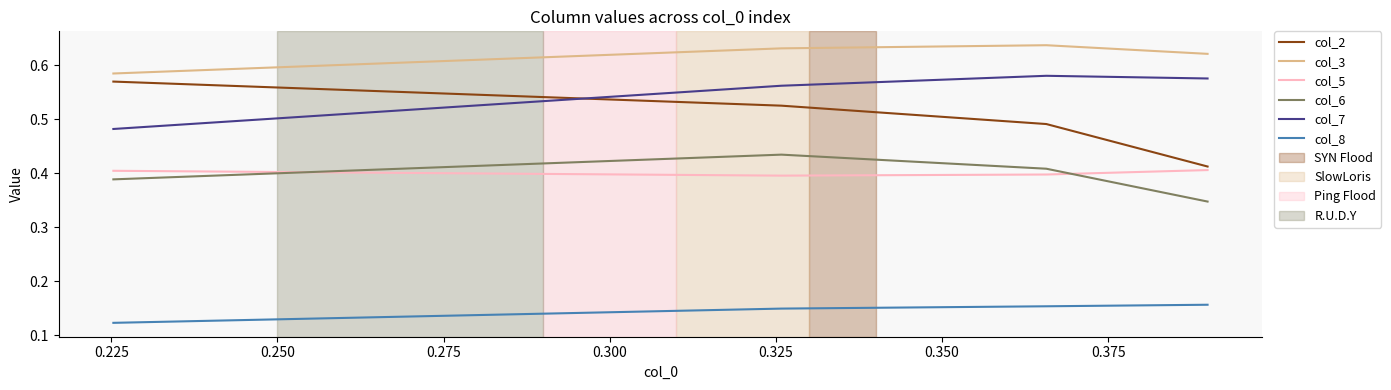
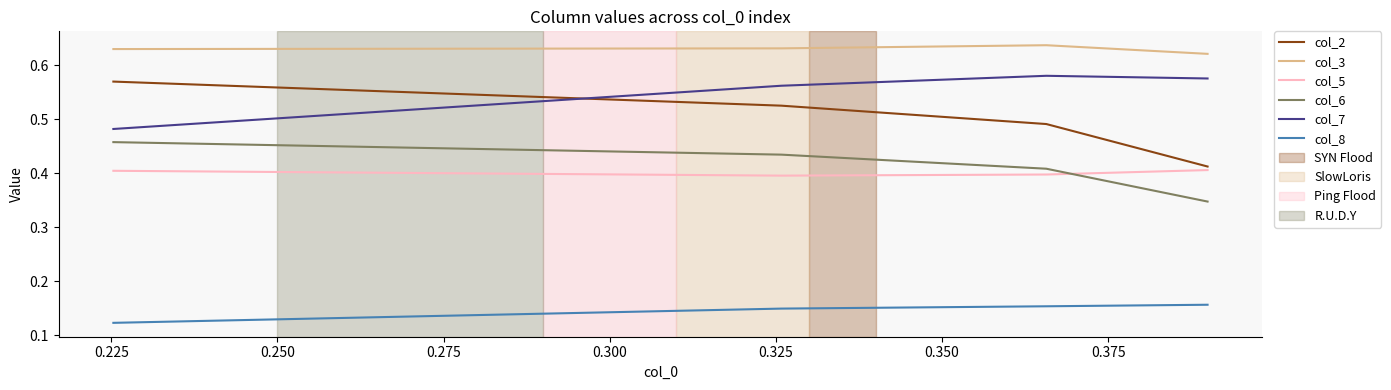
  {
    "col_2": {
      "0.225": 0.57
    },
    "col_3": {
-     "0.225": 0.59
+     "0.225": 0.63
    },
    "col_5": {
      "0.225": 0.40
    },
    "col_6": {
-     "0.225": 0.39
+     "0.225": 0.46
    },
    "col_7": {
      "0.225": 0.48
    },
    "col_8": {
      "0.225": 0.12
    }
  }
